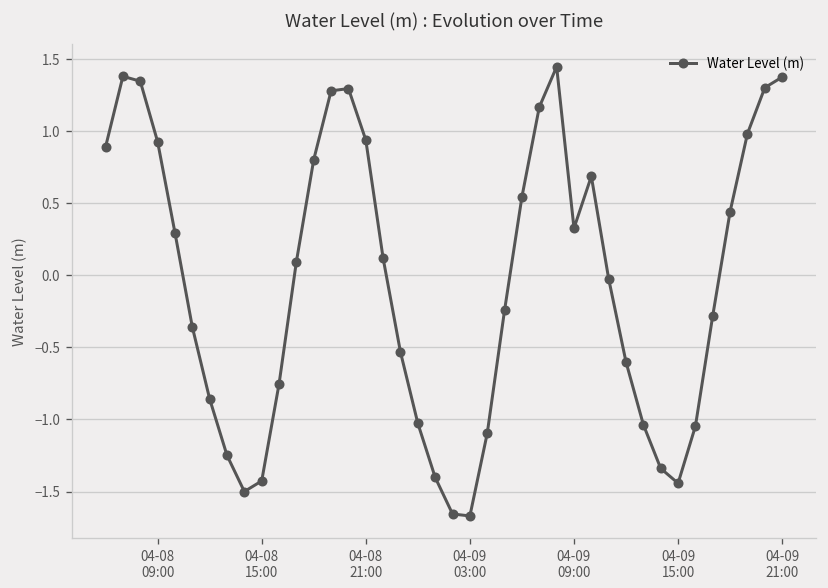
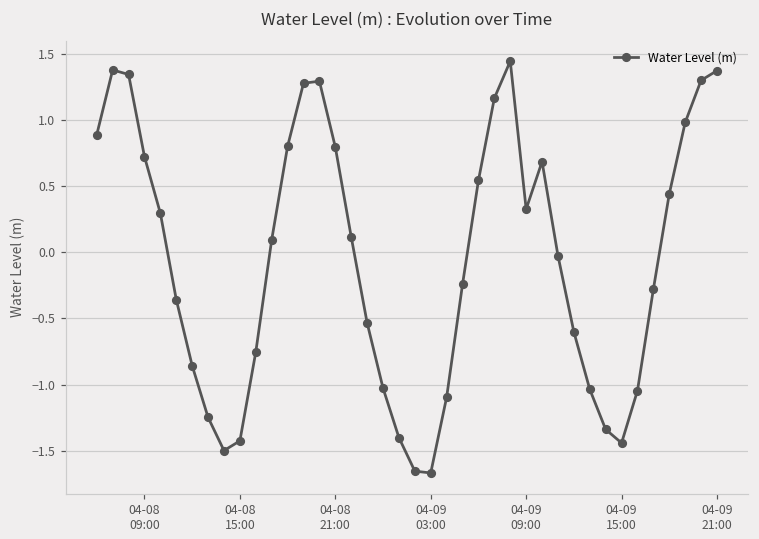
  {
-   "04-08 09:00": 0.93,
+   "04-08 09:00": 0.73,
    "04-08 15:00": -1.43,
-   "04-08 21:00": 0.94,
+   "04-08 21:00": 0.80,
    "04-09 03:00": -1.67,
    "04-09 09:00": 0.33,
    "04-09 15:00": -1.44,
    "04-09 21:00": 1.38
  }
